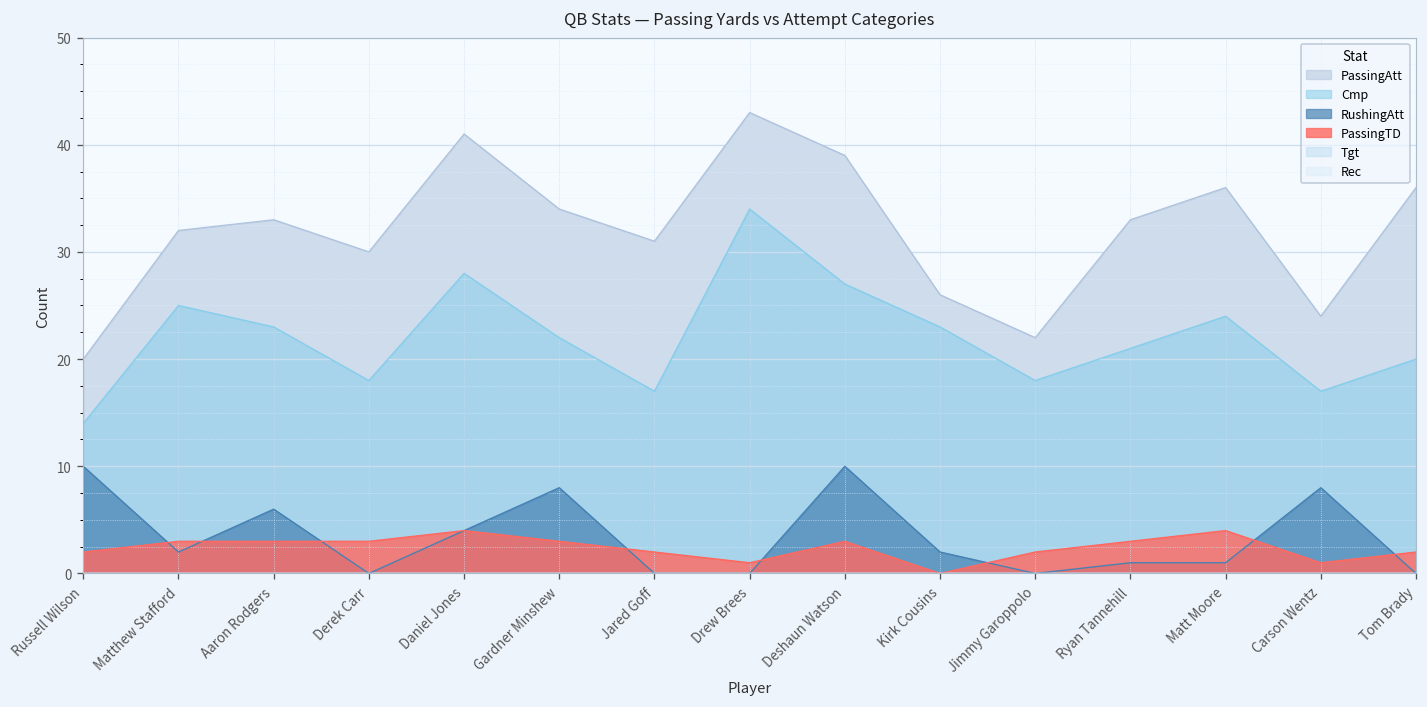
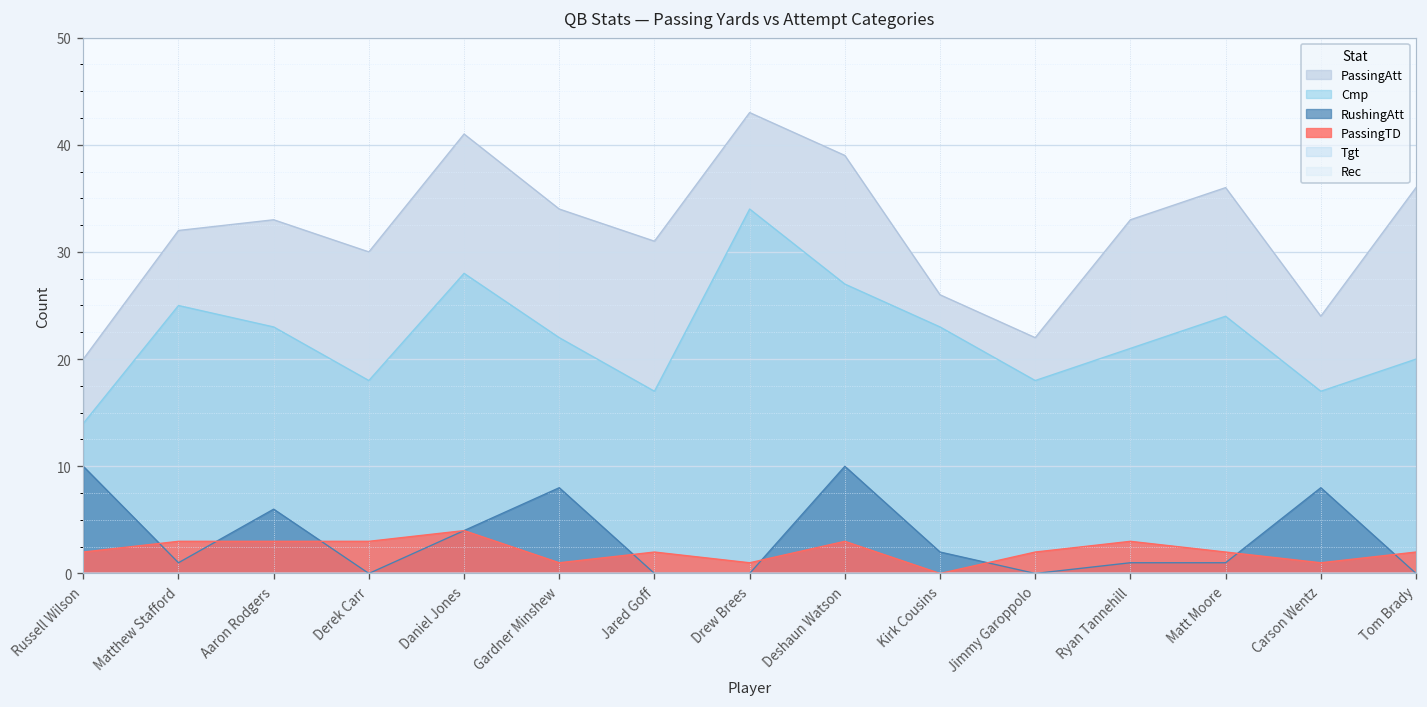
  {
    "RushingAtt": {
      "Russell Wilson": 10,
-     "Matthew Stafford": 2,
+     "Matthew Stafford": 1,
      "Aaron Rodgers": 6,
      "Gardner Minshew": 8,
      "Deshaun Watson": 10,
      "Kirk Cousins": 2,
      "Ryan Tannehill": 1,
      "Matt Moore": 1,
      "Carson Wentz": 8
    },
    "PassingTD": {
      "Russell Wilson": 2,
      "Matthew Stafford": 3,
      "Aaron Rodgers": 3,
      "Derek Carr": 3,
-     "Gardner Minshew": 3,
+     "Gardner Minshew": 1,
      "Jared Goff": 2,
      "Drew Brees": 1,
      "Deshaun Watson": 3,
      "Jimmy Garoppolo": 2,
      "Ryan Tannehill": 3,
-     "Matt Moore": 4,
+     "Matt Moore": 2,
      "Carson Wentz": 1,
      "Tom Brady": 2
    }
  }
